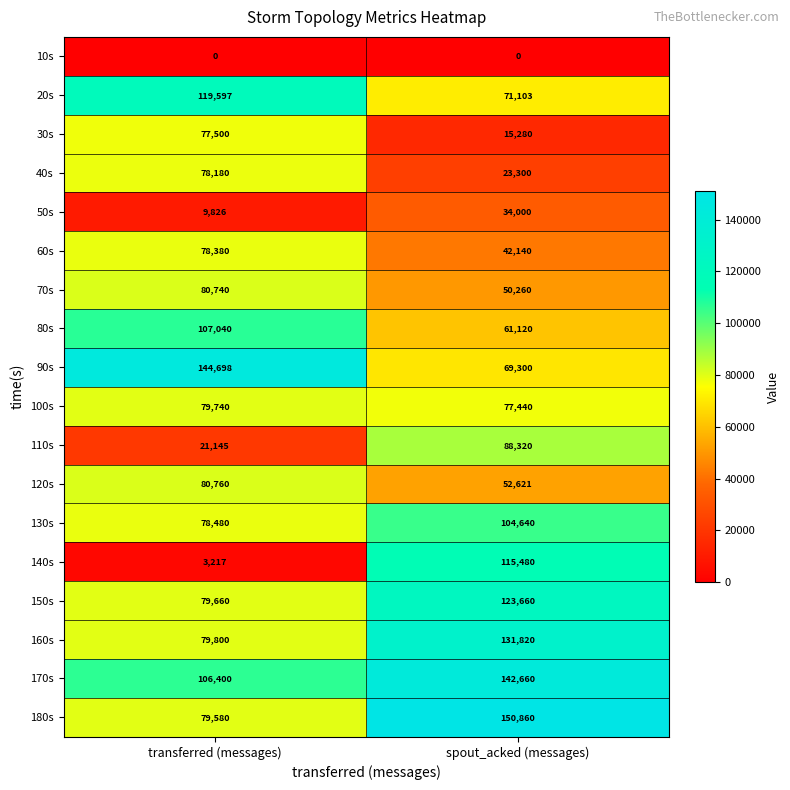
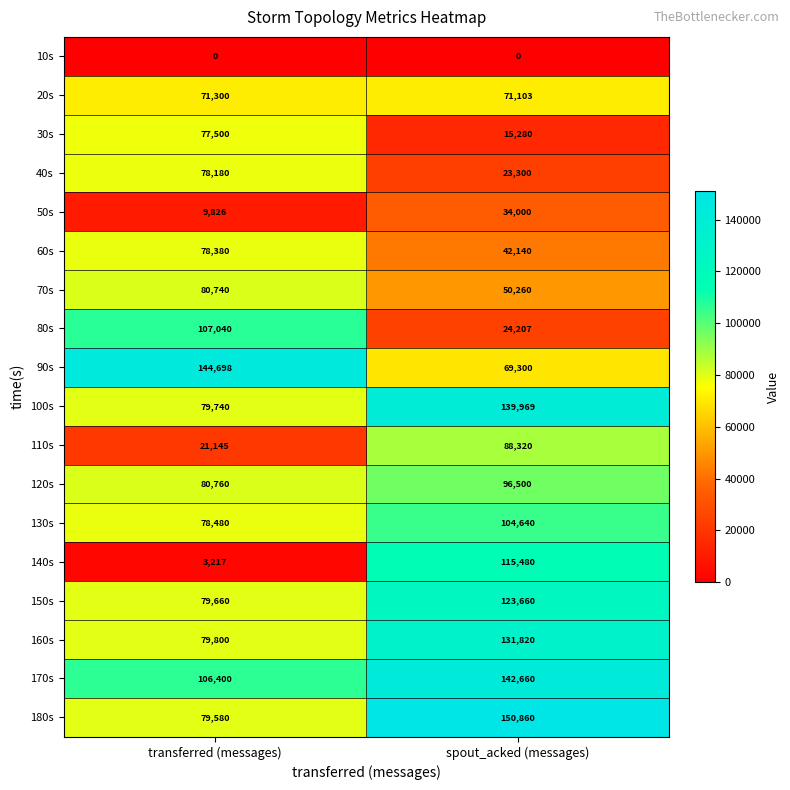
  {
    "10s": {
      "transferred (messages)": "0",
      "spout_acked (messages)": "0"
    },
    "20s": {
-     "transferred (messages)": "119,597",
+     "transferred (messages)": "71,300",
      "spout_acked (messages)": "71,103"
    },
    "30s": {
      "transferred (messages)": "77,500",
      "spout_acked (messages)": "15,280"
    },
    "40s": {
      "transferred (messages)": "78,180",
      "spout_acked (messages)": "23,300"
    },
    "50s": {
      "transferred (messages)": "9,826",
      "spout_acked (messages)": "34,000"
    },
    "60s": {
      "transferred (messages)": "78,380",
      "spout_acked (messages)": "42,140"
    },
    "70s": {
      "transferred (messages)": "80,740",
      "spout_acked (messages)": "50,260"
    },
    "80s": {
      "transferred (messages)": "107,040",
-     "spout_acked (messages)": "61,120"
+     "spout_acked (messages)": "24,207"
    },
    "90s": {
      "transferred (messages)": "144,698",
      "spout_acked (messages)": "69,300"
    },
    "100s": {
      "transferred (messages)": "79,740",
-     "spout_acked (messages)": "77,440"
+     "spout_acked (messages)": "139,969"
    },
    "110s": {
      "transferred (messages)": "21,145",
      "spout_acked (messages)": "88,320"
    },
    "120s": {
      "transferred (messages)": "80,760",
-     "spout_acked (messages)": "52,621"
+     "spout_acked (messages)": "96,500"
    },
    "130s": {
      "transferred (messages)": "78,480",
      "spout_acked (messages)": "104,640"
    },
    "140s": {
      "transferred (messages)": "3,217",
      "spout_acked (messages)": "115,480"
    },
    "150s": {
      "transferred (messages)": "79,660",
      "spout_acked (messages)": "123,660"
    },
    "160s": {
      "transferred (messages)": "79,800",
      "spout_acked (messages)": "131,820"
    },
    "170s": {
      "transferred (messages)": "106,400",
      "spout_acked (messages)": "142,660"
    },
    "180s": {
      "transferred (messages)": "79,580",
      "spout_acked (messages)": "150,860"
    }
  }
